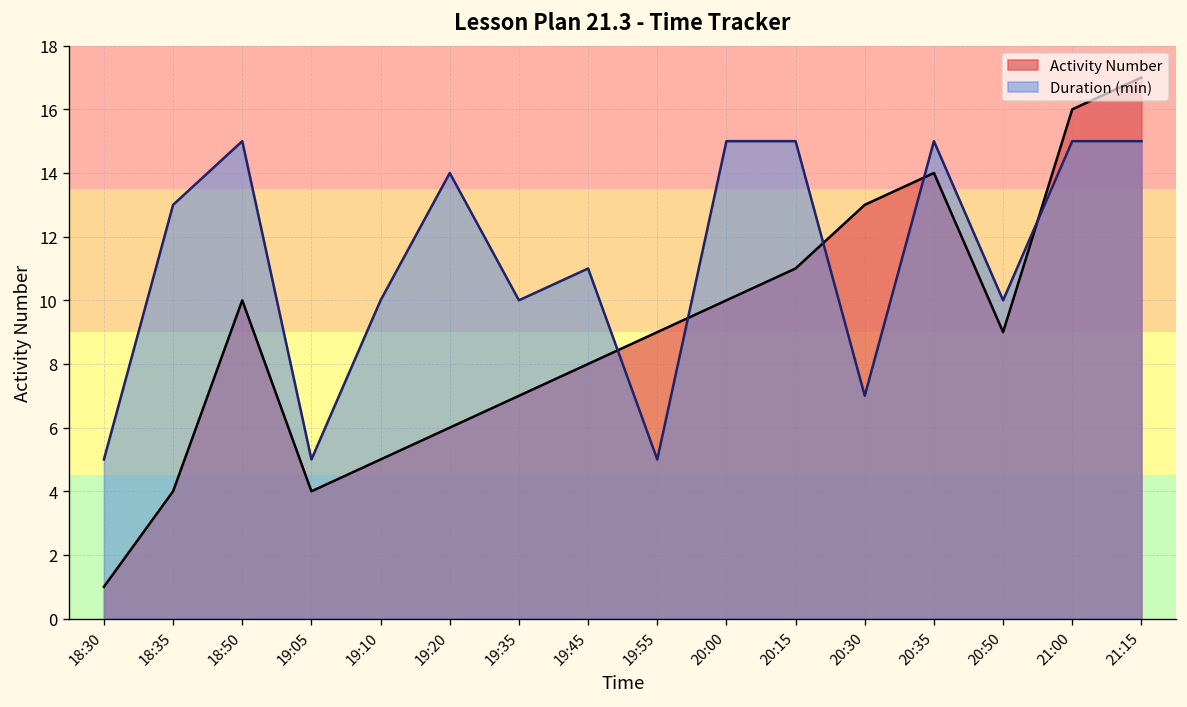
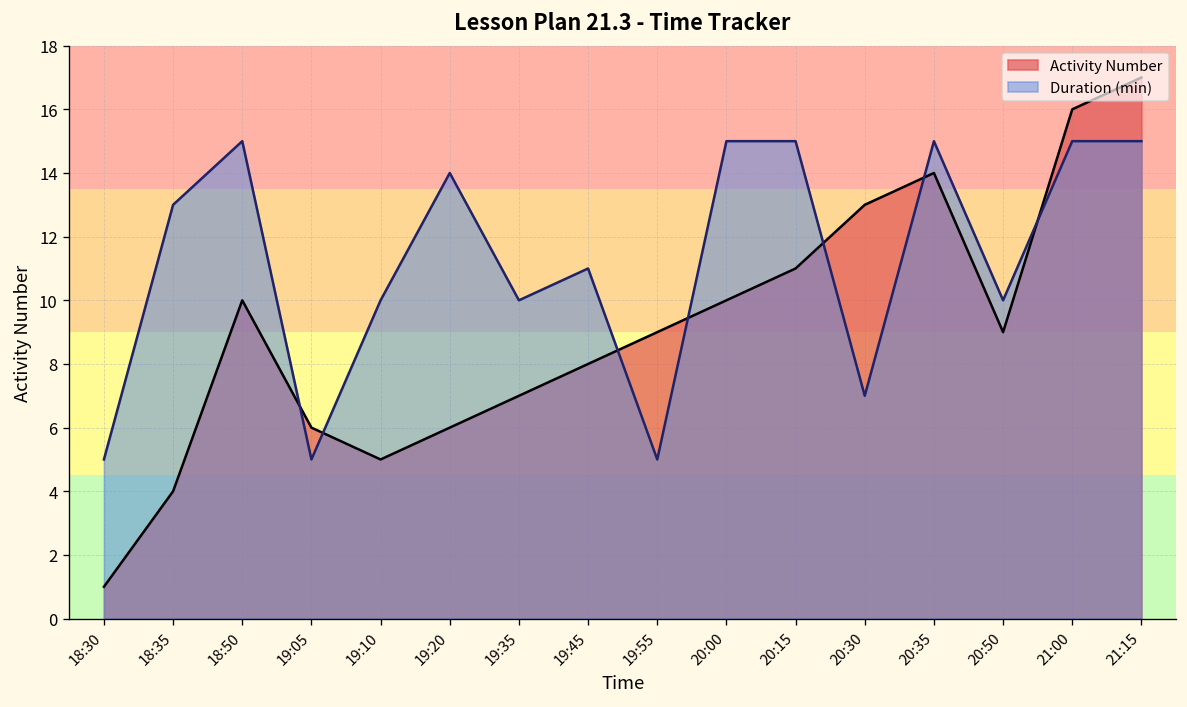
  {
    "Activity Number": {
      "18:30": 1,
      "18:35": 4,
      "18:50": 10,
-     "19:05": 4,
+     "19:05": 6,
      "19:10": 5,
      "19:20": 6,
      "19:35": 7,
      "19:45": 8,
      "19:55": 9,
      "20:00": 10,
      "20:15": 11,
      "20:30": 13,
      "20:35": 14,
      "20:50": 9,
      "21:00": 16
    },
    "Duration (min)": {
      "18:30": 5,
      "18:35": 13,
      "18:50": 15,
      "19:05": 5,
      "19:10": 10,
      "19:20": 14,
      "19:35": 10,
      "19:45": 11,
      "19:55": 5,
      "20:00": 15,
      "20:15": 15,
      "20:30": 7,
      "20:35": 15,
      "20:50": 10,
      "21:00": 15,
      "21:15": 15
    }
  }
